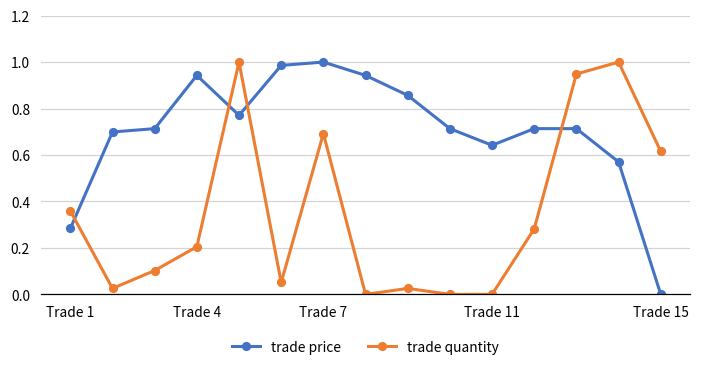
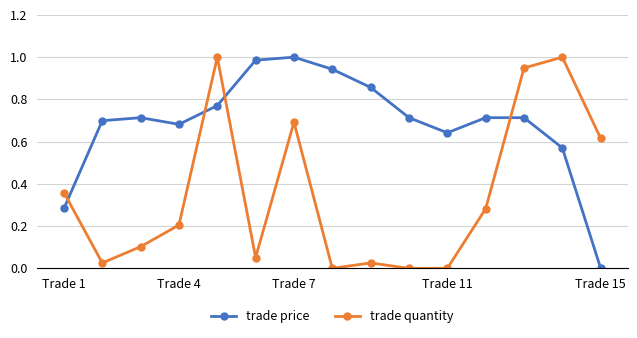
  {
    "trade price": {
      "Trade 1": 0.28,
-     "Trade 4": 0.94,
+     "Trade 4": 0.68,
      "Trade 7": 1.00,
      "Trade 11": 0.64,
      "Trade 15": 0.00
    },
    "trade quantity": {
      "Trade 1": 0.36,
      "Trade 4": 0.21,
      "Trade 7": 0.69,
      "Trade 11": 0.00,
      "Trade 15": 0.62
    }
  }
